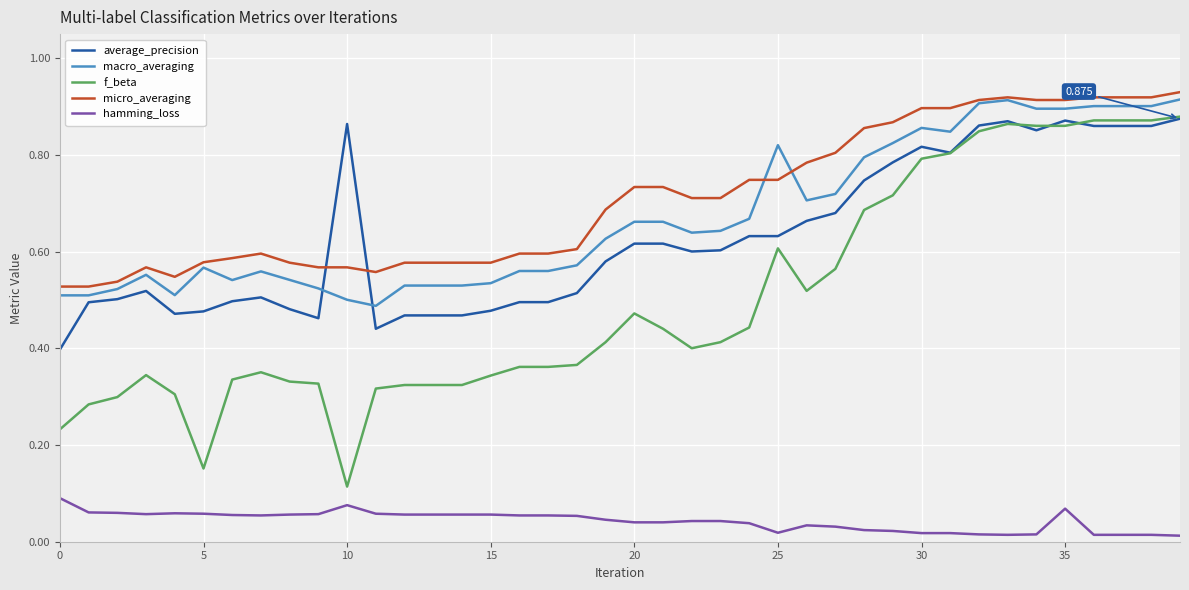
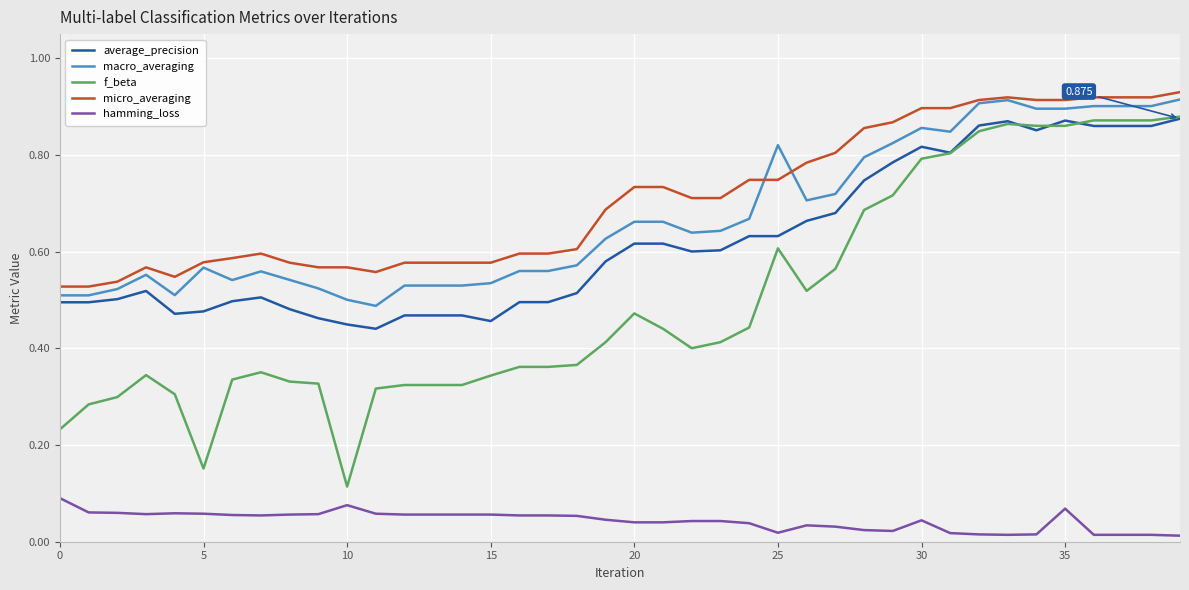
  {
    "average_precision": {
-     "0": 0.40,
+     "0": 0.50,
      "5": 0.48,
-     "10": 0.86,
-     "15": 0.48,
+     "10": 0.45,
+     "15": 0.46,
      "20": 0.62,
      "25": 0.63,
      "30": 0.82,
      "35": 0.87
    },
    "macro_averaging": {
      "0": 0.51,
      "5": 0.57,
      "10": 0.50,
      "15": 0.53,
      "20": 0.66,
      "25": 0.82,
      "30": 0.86,
      "35": 0.90
    },
    "f_beta": {
      "0": 0.23,
      "5": 0.15,
      "10": 0.11,
      "15": 0.34,
      "20": 0.47,
      "25": 0.61,
      "30": 0.79,
      "35": 0.86
    },
    "micro_averaging": {
      "0": 0.53,
      "5": 0.58,
      "10": 0.57,
      "15": 0.58,
      "20": 0.73,
      "25": 0.75,
      "30": 0.90,
      "35": 0.91
    },
    "hamming_loss": {
      "0": 0.09,
      "5": 0.06,
      "10": 0.08,
      "15": 0.06,
      "20": 0.04,
      "25": 0.02,
-     "30": 0.02,
+     "30": 0.04,
      "35": 0.07
    }
  }
